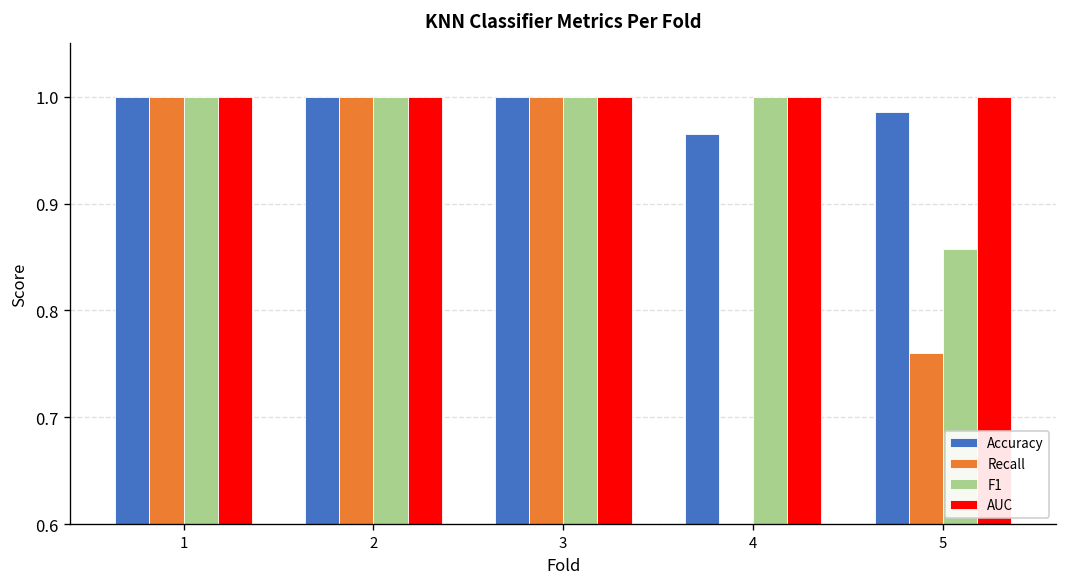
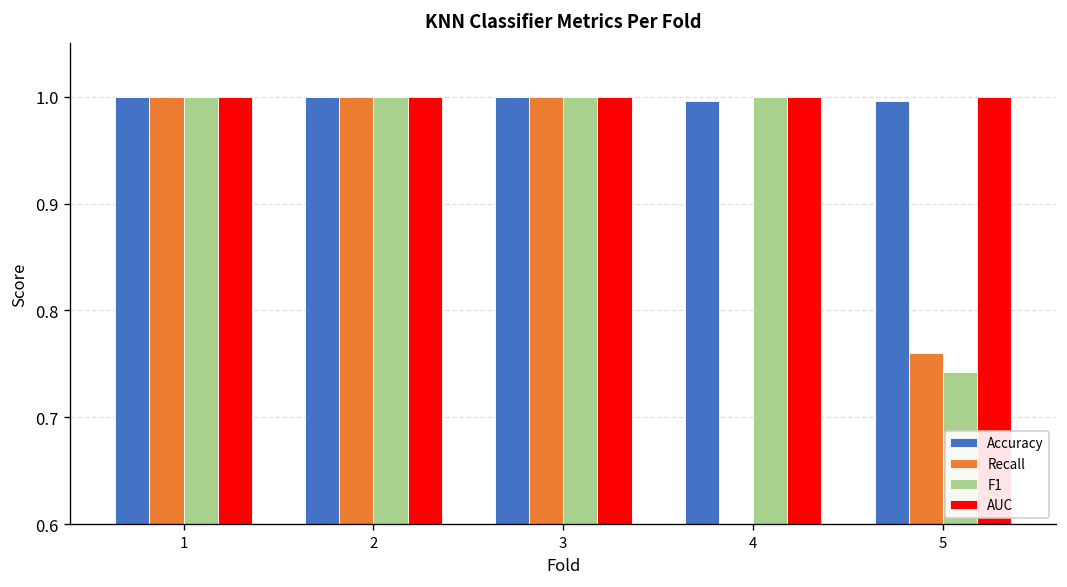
  {
    "Accuracy": {
      "1": 1.00,
      "2": 1.00,
      "3": 1.00,
-     "4": 0.97,
-     "5": 0.99
+     "4": 1.00,
+     "5": 1.00
    },
    "Recall": {
      "1": 1.00,
      "2": 1.00,
      "3": 1.00,
      "5": 0.76
    },
    "F1": {
      "1": 1.00,
      "2": 1.00,
      "3": 1.00,
      "4": 1.00,
-     "5": 0.86
+     "5": 0.74
    },
    "AUC": {
      "1": 1.00,
      "2": 1.00,
      "3": 1.00,
      "4": 1.00,
      "5": 1.00
    }
  }
